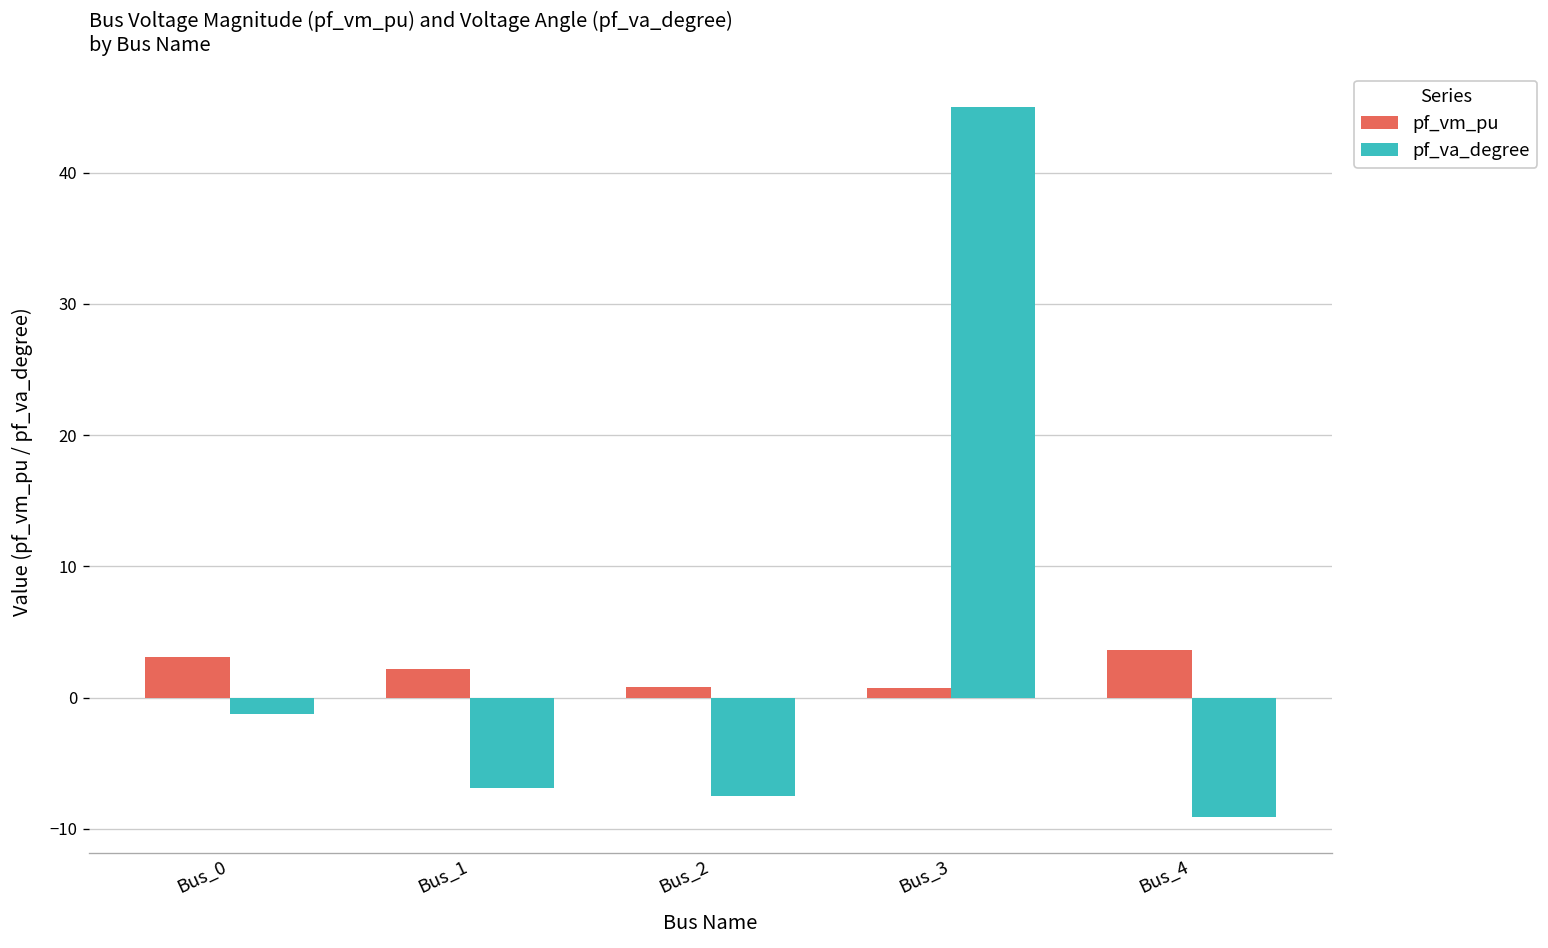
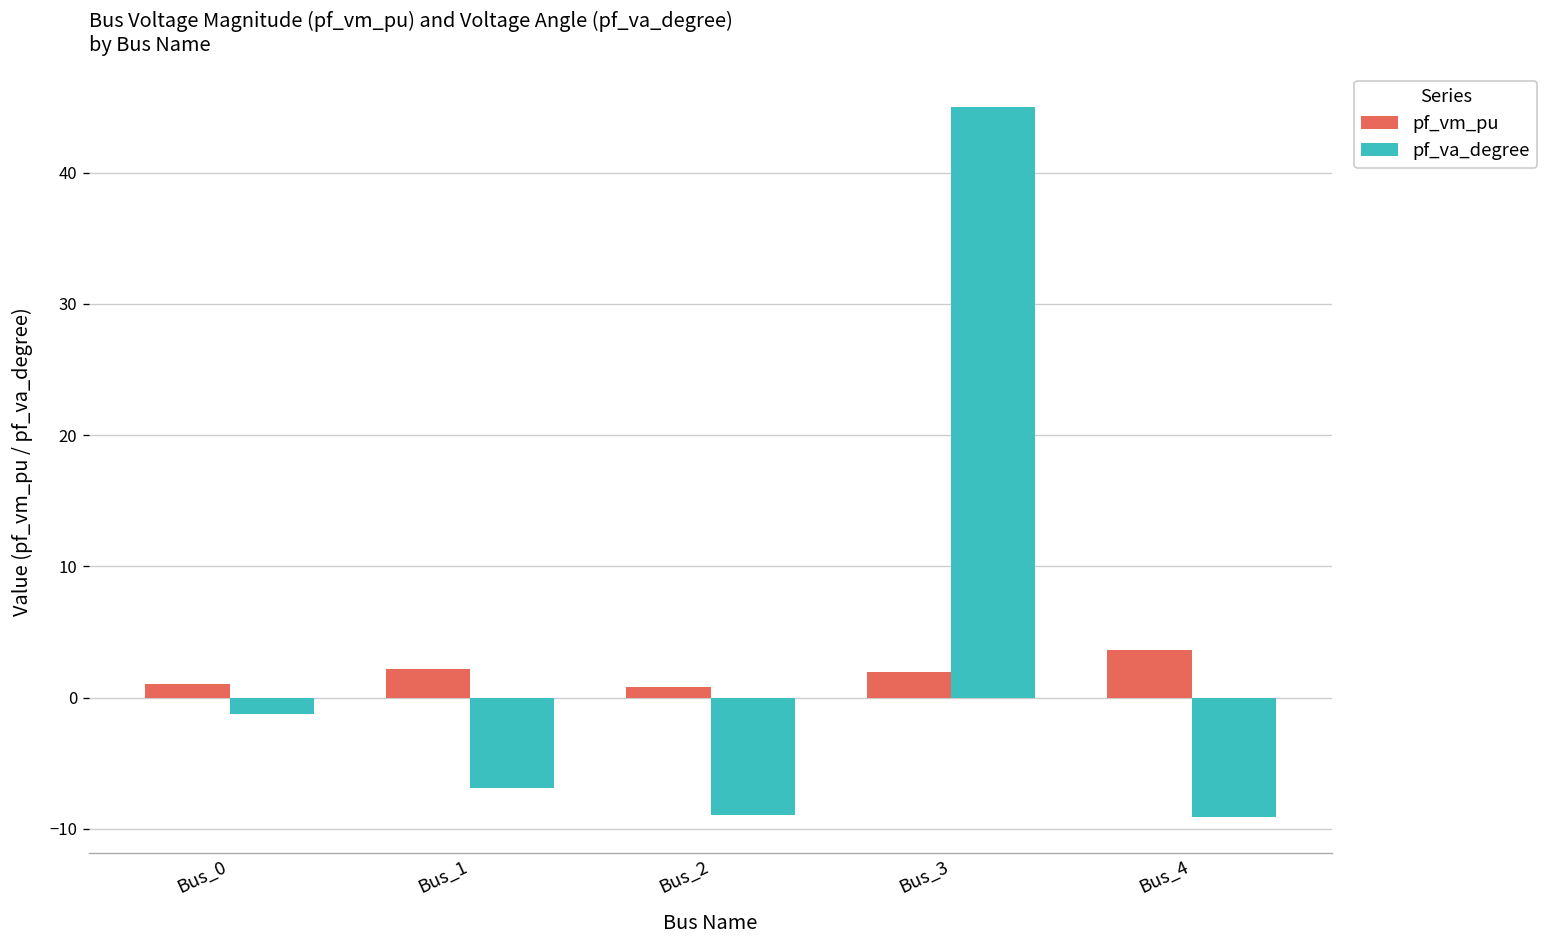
  {
    "pf_vm_pu": {
-     "Bus_0": 3.1,
+     "Bus_0": 1.1,
      "Bus_1": 2.2,
      "Bus_2": 0.8,
-     "Bus_3": 0.8,
+     "Bus_3": 2.0,
      "Bus_4": 3.6
    },
    "pf_va_degree": {
      "Bus_0": -1.3,
      "Bus_1": -6.9,
-     "Bus_2": -7.5,
+     "Bus_2": -9.0,
      "Bus_3": 45.0,
      "Bus_4": -9.1
    }
  }
